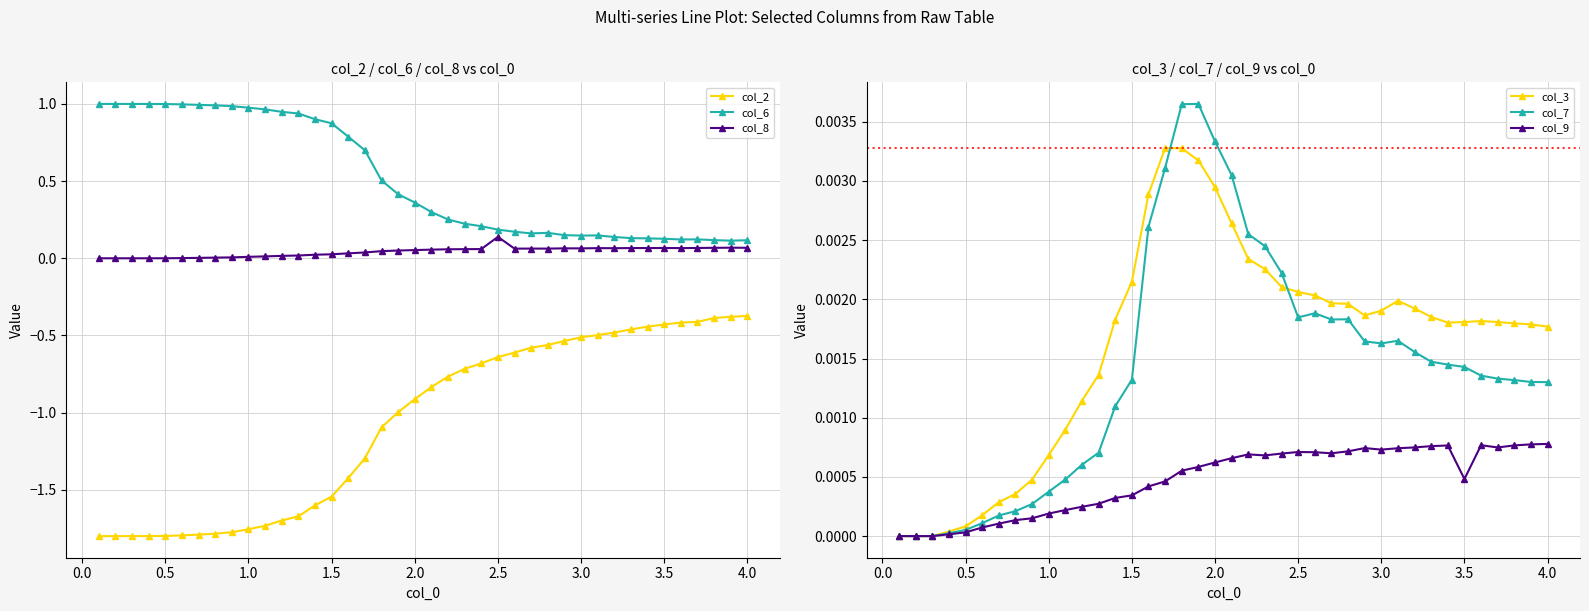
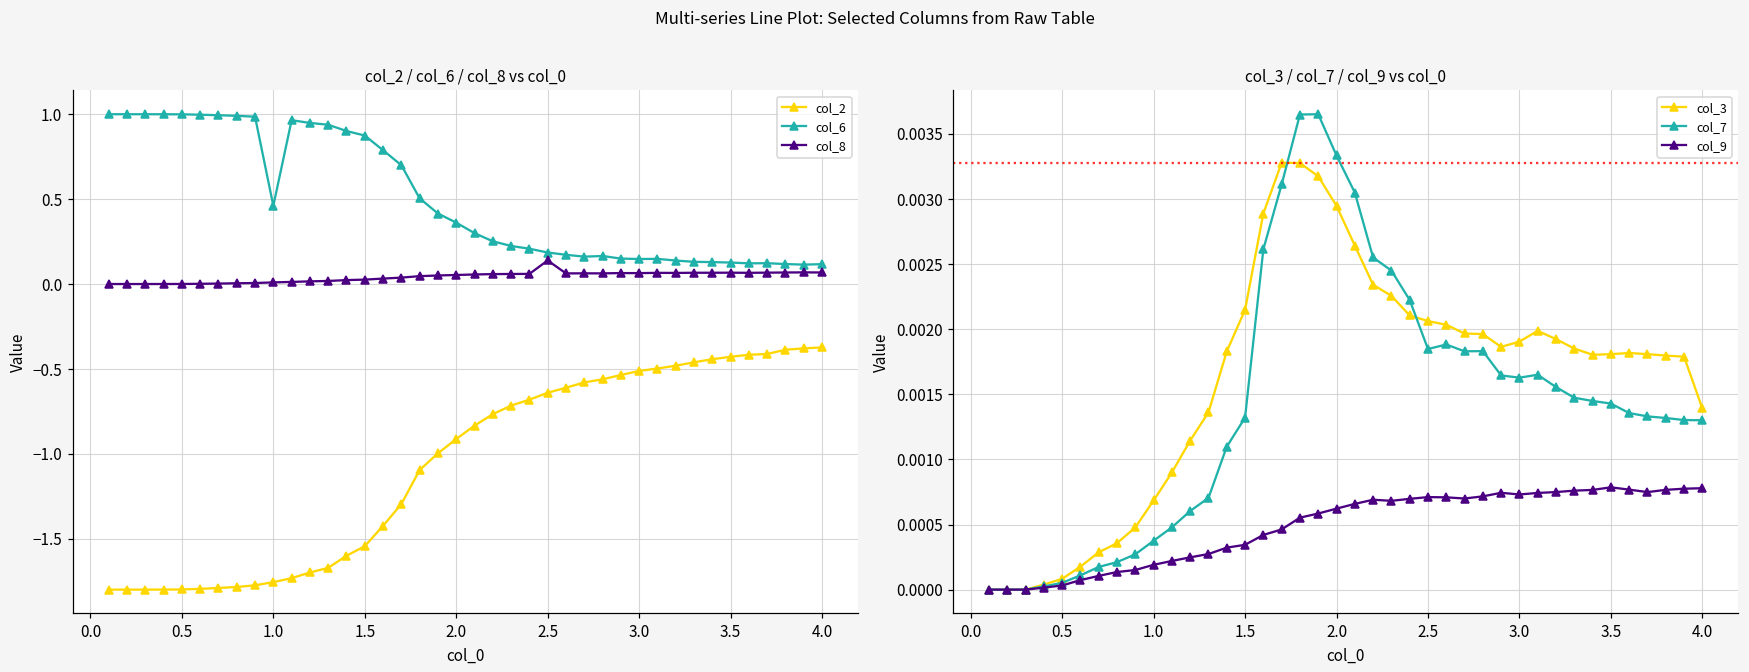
  {
    "col_2 / col_6 / col_8 vs col_0": {
      "col_2": {
        "0.5": -1.80,
        "1.0": -1.76,
        "1.5": -1.54,
        "2.0": -0.91,
        "2.5": -0.64,
        "3.0": -0.51,
        "3.5": -0.43,
        "4.0": -0.37
      },
      "col_6": {
        "0.5": 1.00,
-       "1.0": 0.98,
+       "1.0": 0.46,
        "1.5": 0.87,
        "2.0": 0.36,
        "2.5": 0.19,
        "3.0": 0.15,
        "3.5": 0.13,
        "4.0": 0.12
      },
      "col_8": {
        "0.5": 0.00,
        "1.0": 0.01,
        "1.5": 0.03,
        "2.0": 0.05,
        "2.5": 0.14,
        "3.0": 0.06,
        "3.5": 0.07,
        "4.0": 0.07
      }
    },
    "col_3 / col_7 / col_9 vs col_0": {
      "col_3": {
        "0.5": 0.00008,
        "1.0": 0.00068,
        "1.5": 0.00215,
        "2.0": 0.00295,
        "2.5": 0.00206,
        "3.0": 0.00190,
        "3.5": 0.00181,
-       "4.0": 0.00177
+       "4.0": 0.00139
      },
      "col_7": {
        "1.0": 0.00038,
        "1.5": 0.00132,
        "2.0": 0.00333,
        "2.5": 0.00185,
        "3.0": 0.00163,
        "3.5": 0.00143,
        "4.0": 0.00130
      },
      "col_9": {
        "1.0": 0.00019,
        "1.5": 0.00034,
        "2.0": 0.00062,
        "2.5": 0.00071,
        "3.0": 0.00073,
-       "3.5": 0.00048,
+       "3.5": 0.00079,
        "4.0": 0.00078
      }
    }
  }
